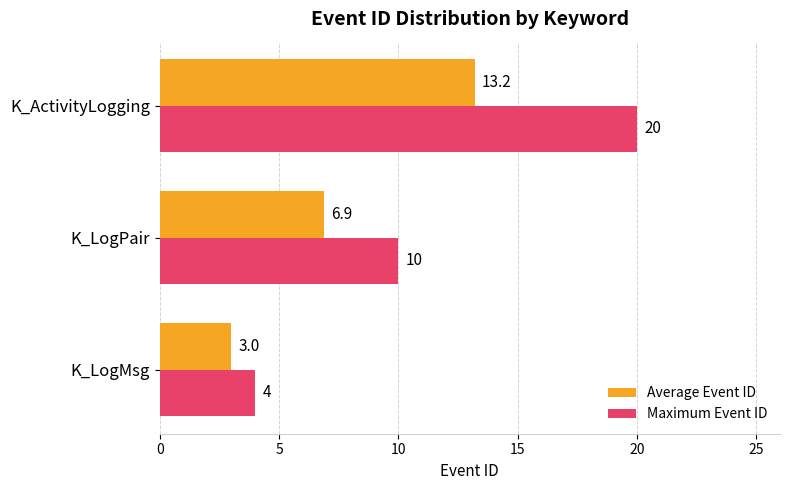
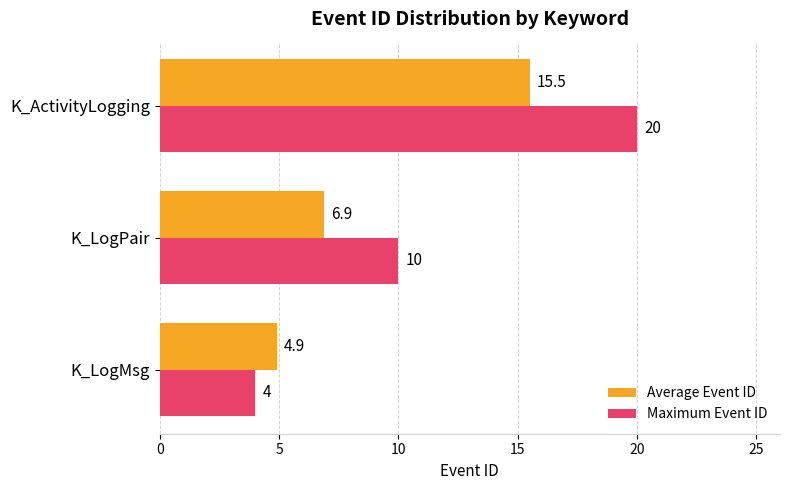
  {
    "Average Event ID": {
-     "K_ActivityLogging": 13.2,
+     "K_ActivityLogging": 15.5,
      "K_LogPair": 6.9,
-     "K_LogMsg": 3.0
+     "K_LogMsg": 4.9
    },
    "Maximum Event ID": {
      "K_ActivityLogging": 20,
      "K_LogPair": 10,
      "K_LogMsg": 4
    }
  }
